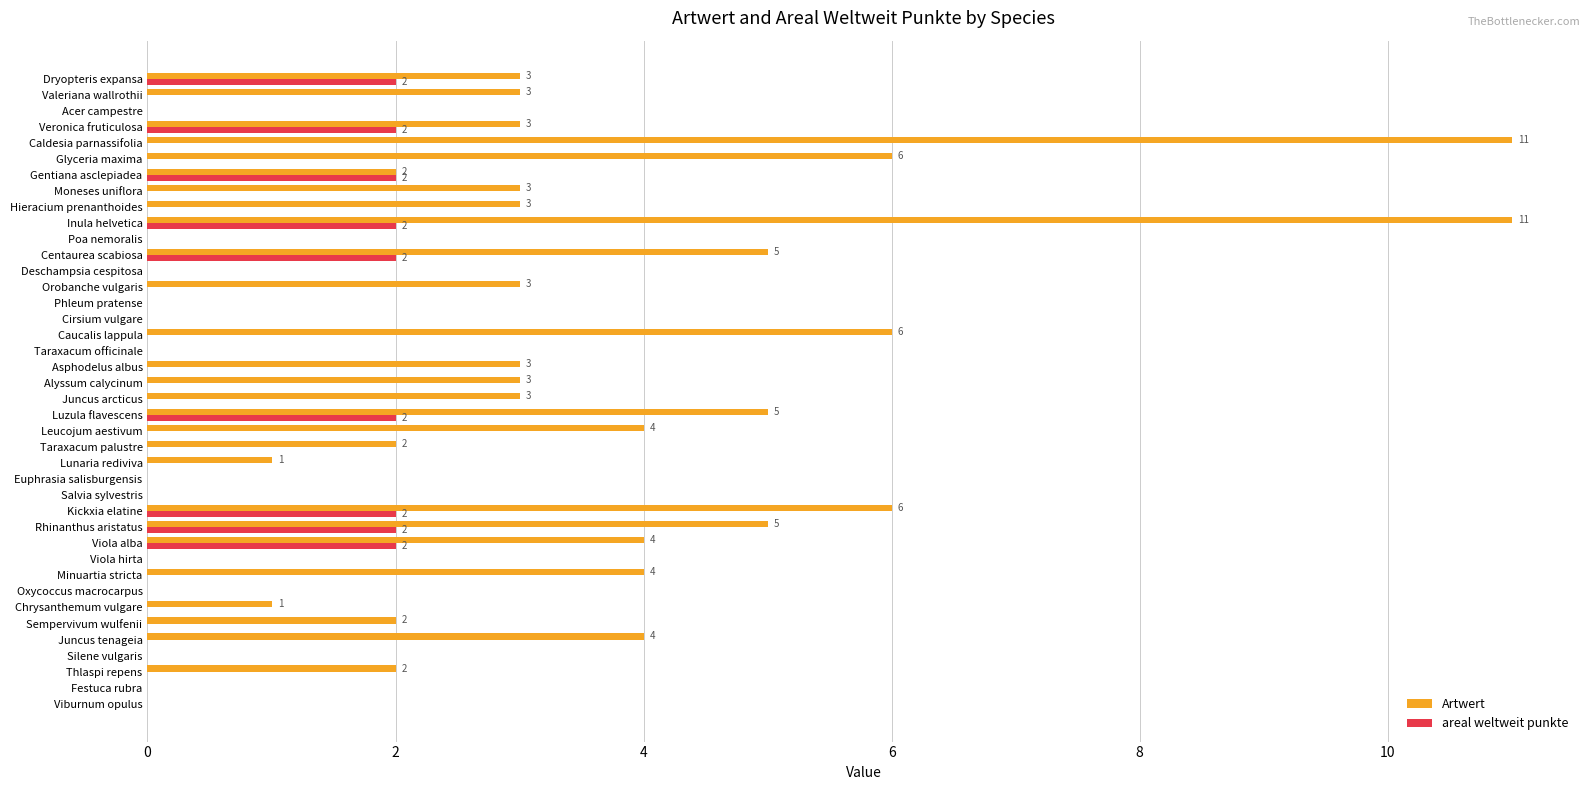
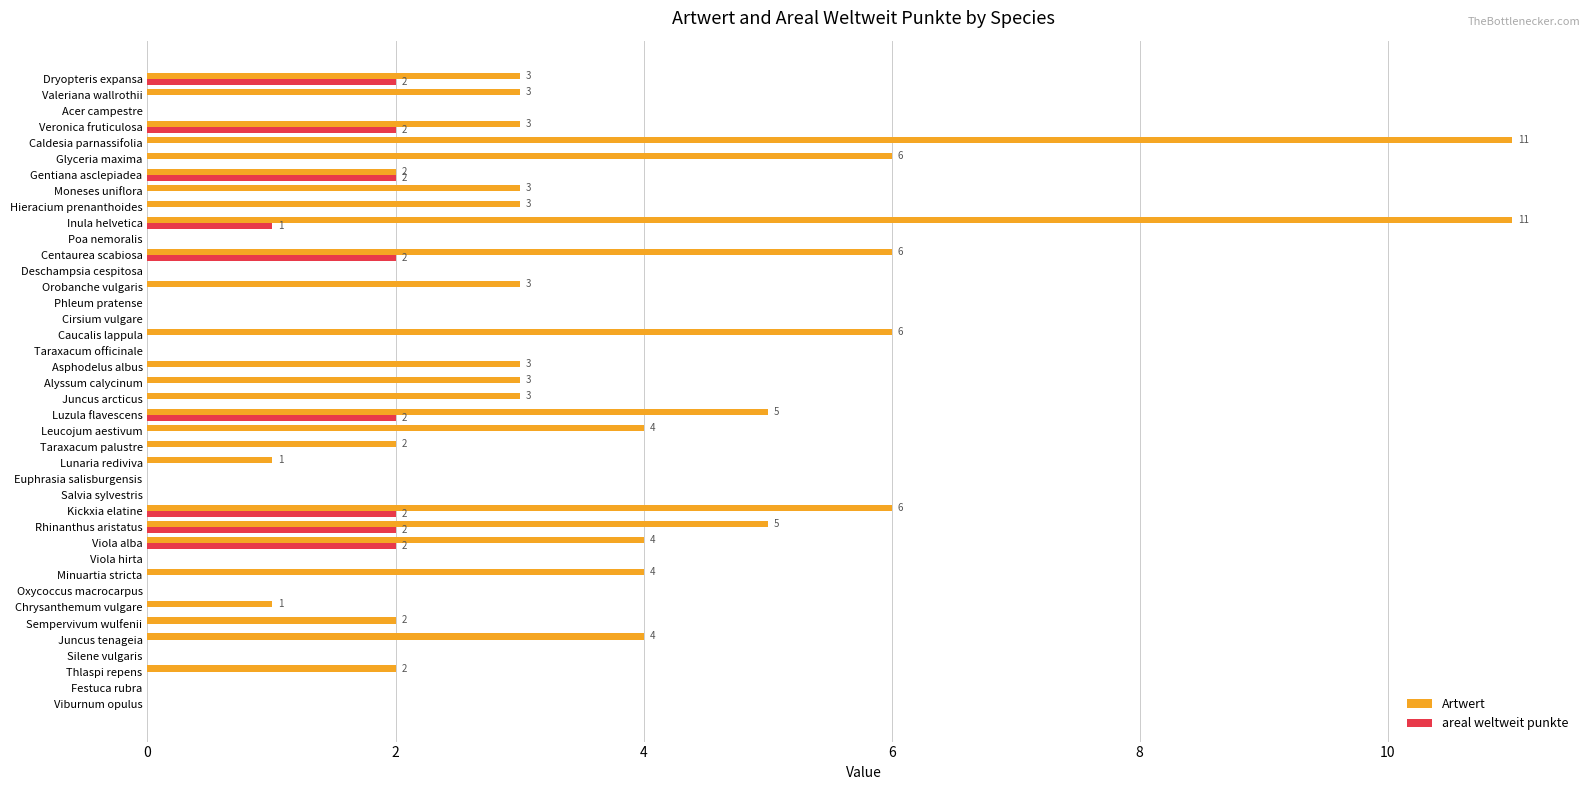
  {
    "Artwert": {
      "Dryopteris expansa": 3,
      "Valeriana wallrothii": 3,
      "Veronica fruticulosa": 3,
      "Caldesia parnassifolia": 11,
      "Glyceria maxima": 6,
      "Moneses uniflora": 3,
      "Hieracium prenanthoides": 3,
      "Inula helvetica": 11,
-     "Centaurea scabiosa": 5,
+     "Centaurea scabiosa": 6,
      "Orobanche vulgaris": 3,
      "Caucalis lappula": 6,
      "Asphodelus albus": 3,
      "Alyssum calycinum": 3,
      "Juncus arcticus": 3,
      "Luzula flavescens": 5,
      "Leucojum aestivum": 4,
      "Taraxacum palustre": 2,
      "Lunaria rediviva": 1,
      "Kickxia elatine": 6,
      "Rhinanthus aristatus": 5,
      "Viola alba": 4,
      "Minuartia stricta": 4,
      "Chrysanthemum vulgare": 1,
      "Sempervivum wulfenii": 2,
      "Juncus tenageia": 4,
      "Thlaspi repens": 2
    },
    "areal weltweit punkte": {
      "Dryopteris expansa": 2,
      "Veronica fruticulosa": 2,
-     "Inula helvetica": 2,
+     "Inula helvetica": 1,
      "Centaurea scabiosa": 2,
      "Luzula flavescens": 2,
      "Kickxia elatine": 2,
      "Rhinanthus aristatus": 2,
      "Viola alba": 2
    }
  }
